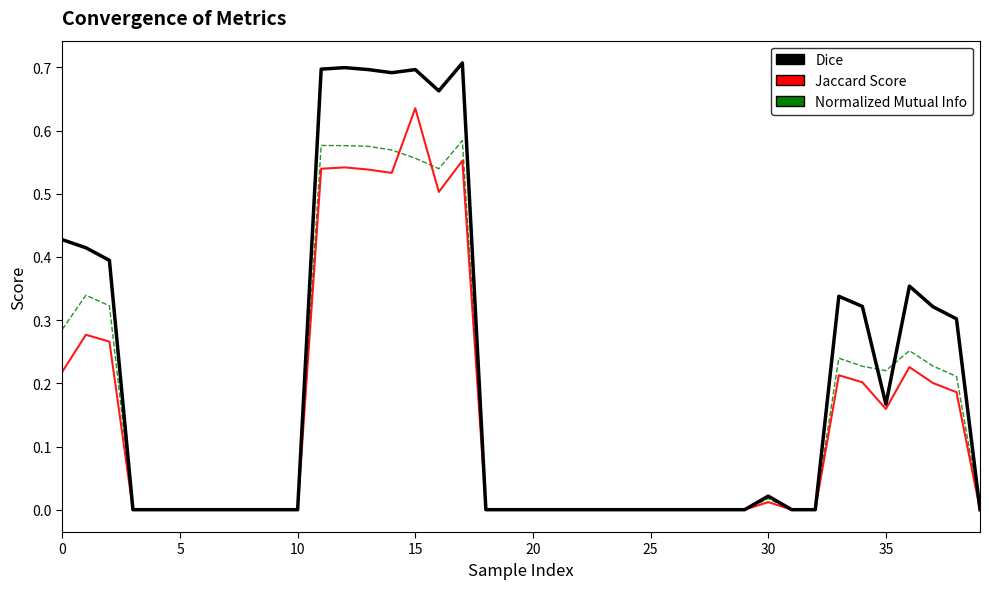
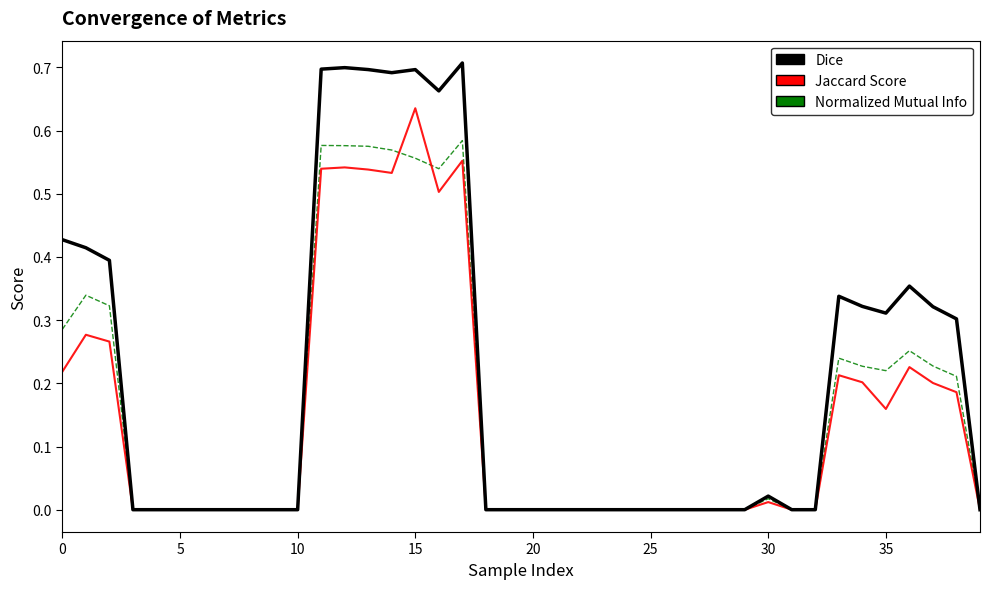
  {
    "Jaccard Score": {
      "0": 0.22,
      "15": 0.64,
      "30": 0.01,
      "35": 0.16
    },
    "Dice": {
      "0": 0.43,
      "15": 0.70,
      "30": 0.02,
-     "35": 0.17
+     "35": 0.31
    }
  }
